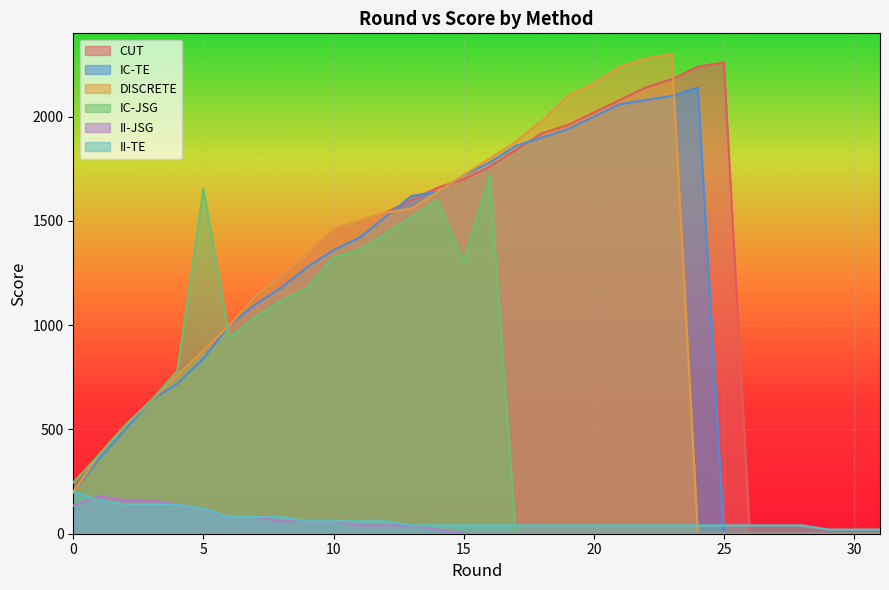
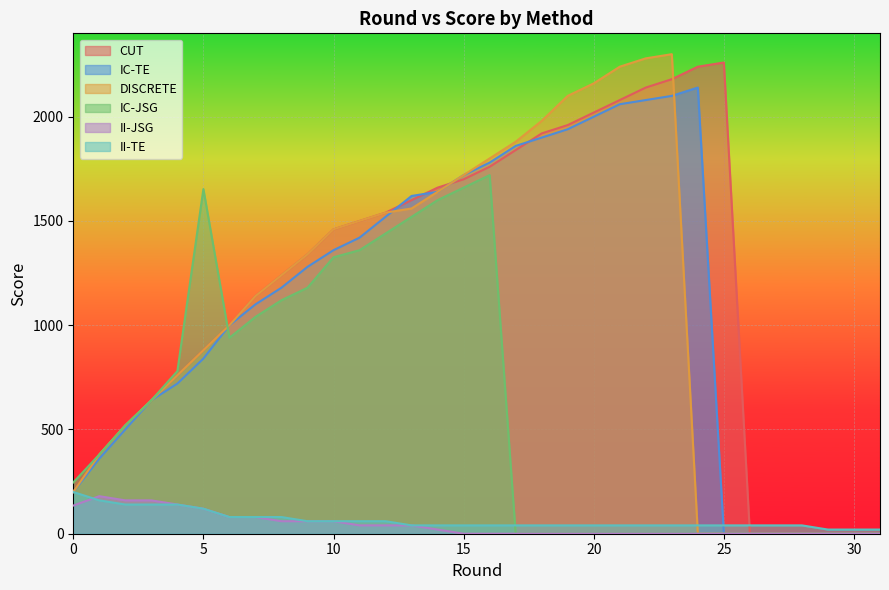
  {
    "IC-JSG": {
      "0": 250,
      "5": 1650,
      "10": 1330,
-     "15": 1300
+     "15": 1660
    },
    "II-JSG": {
      "0": 140,
      "15": 0
    }
  }
